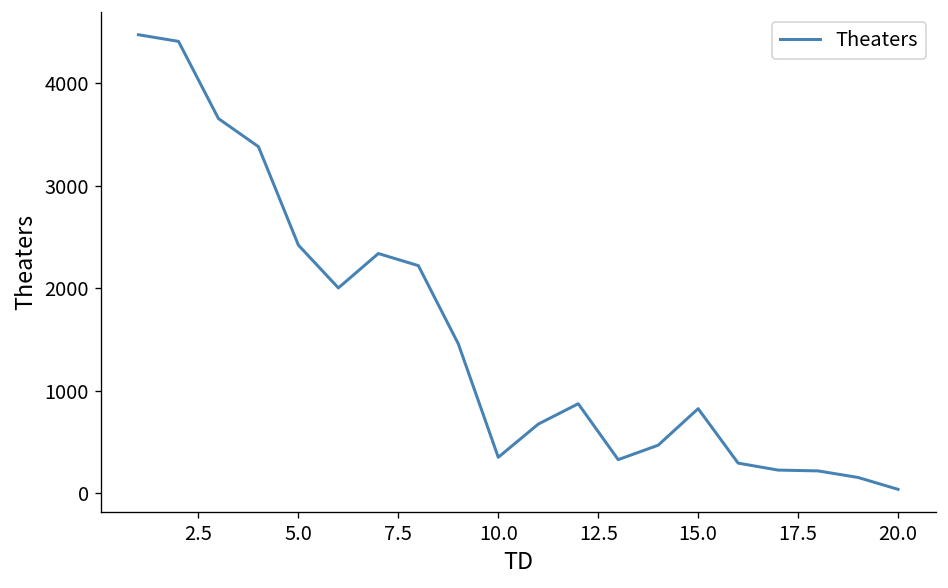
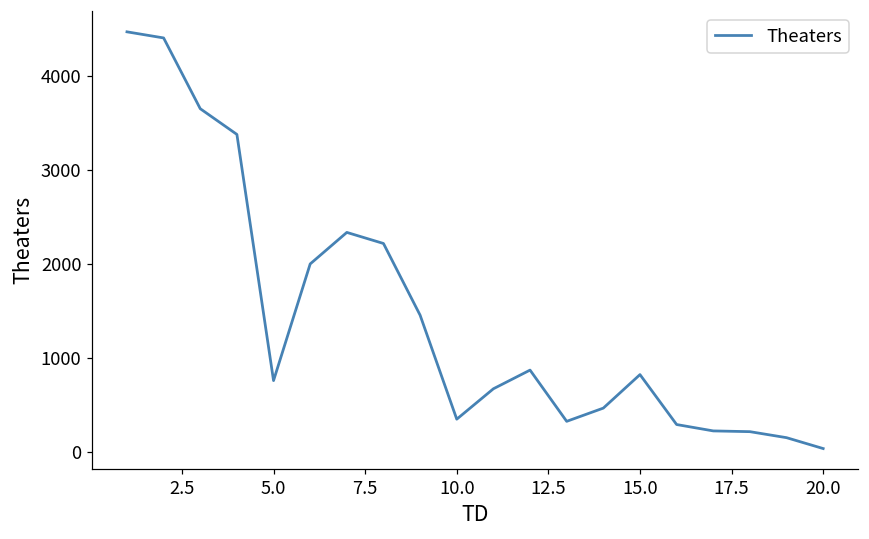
  {
-   "5.0": 2400,
+   "5.0": 800,
    "10.0": 300,
    "15.0": 800,
    "20.0": 0
  }
